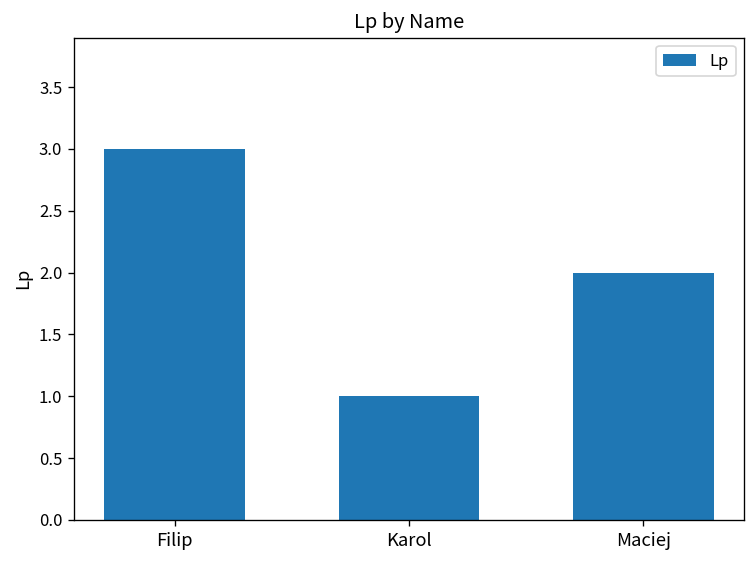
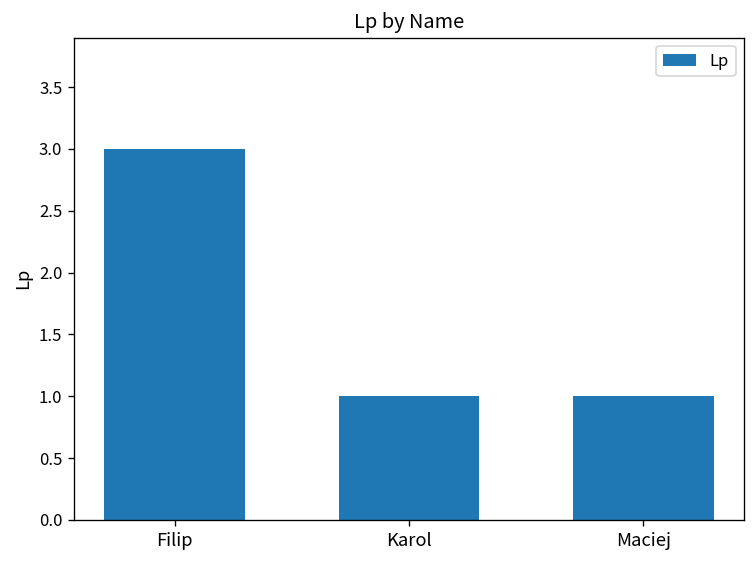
  {
    "Filip": 3,
    "Karol": 1,
-   "Maciej": 2
+   "Maciej": 1
  }
